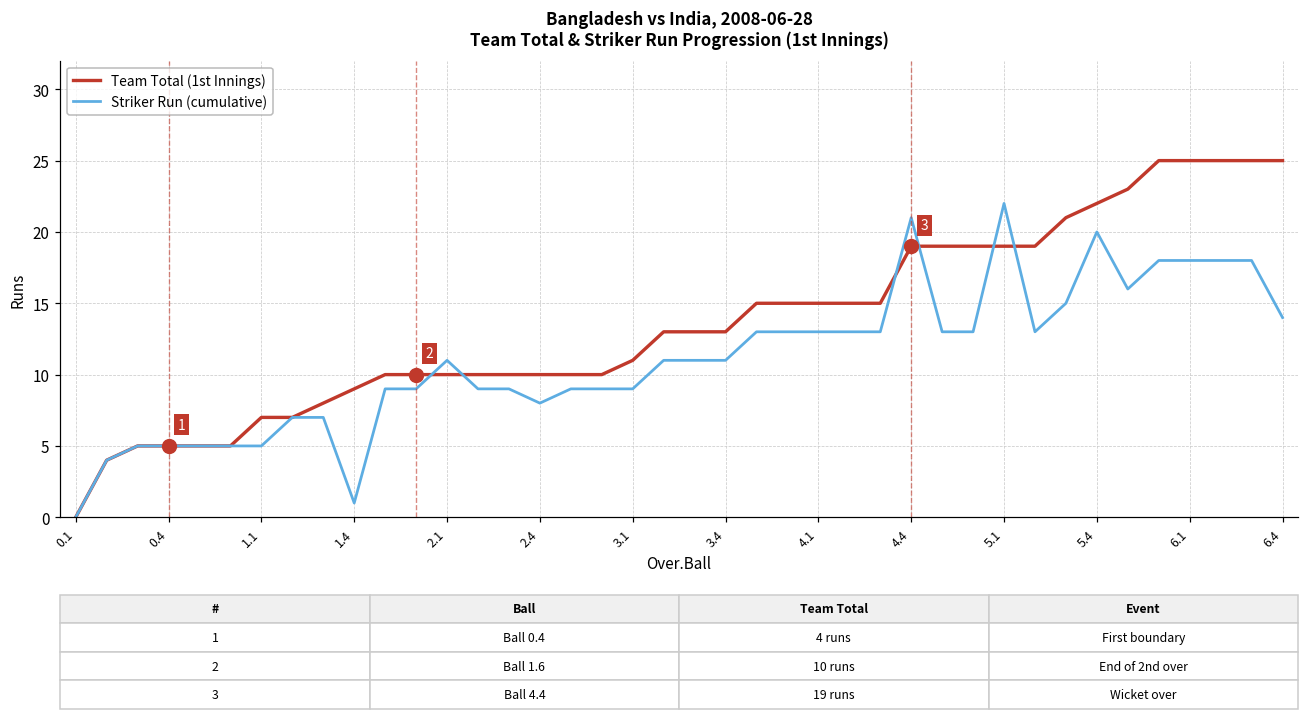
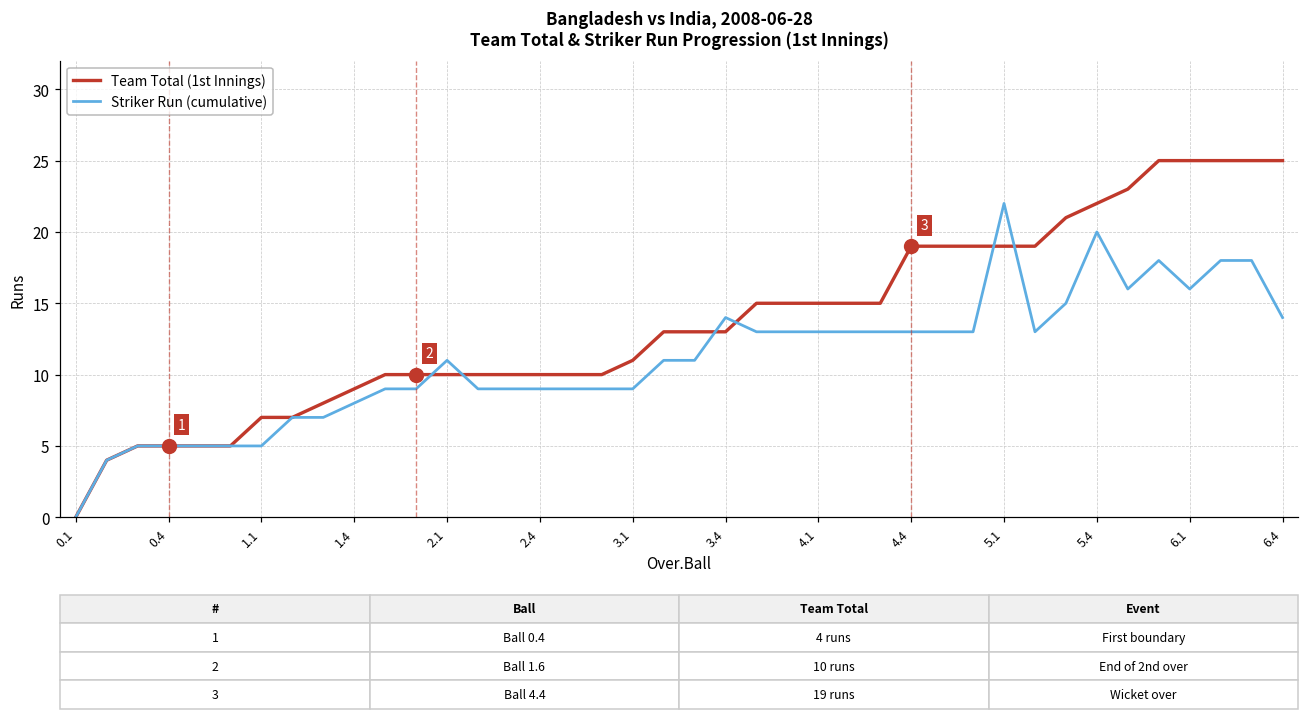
  {
    "Striker Run (cumulative)": {
      "1.1": 5,
-     "1.4": 1,
-     "2.4": 8,
+     "1.4": 8,
+     "2.4": 9,
      "3.1": 9,
-     "3.4": 11,
+     "3.4": 14,
      "4.1": 13,
-     "4.4": 21,
+     "4.4": 13,
      "5.1": 22,
      "5.4": 20,
-     "6.1": 18,
+     "6.1": 16,
      "6.4": 14
    }
  }
